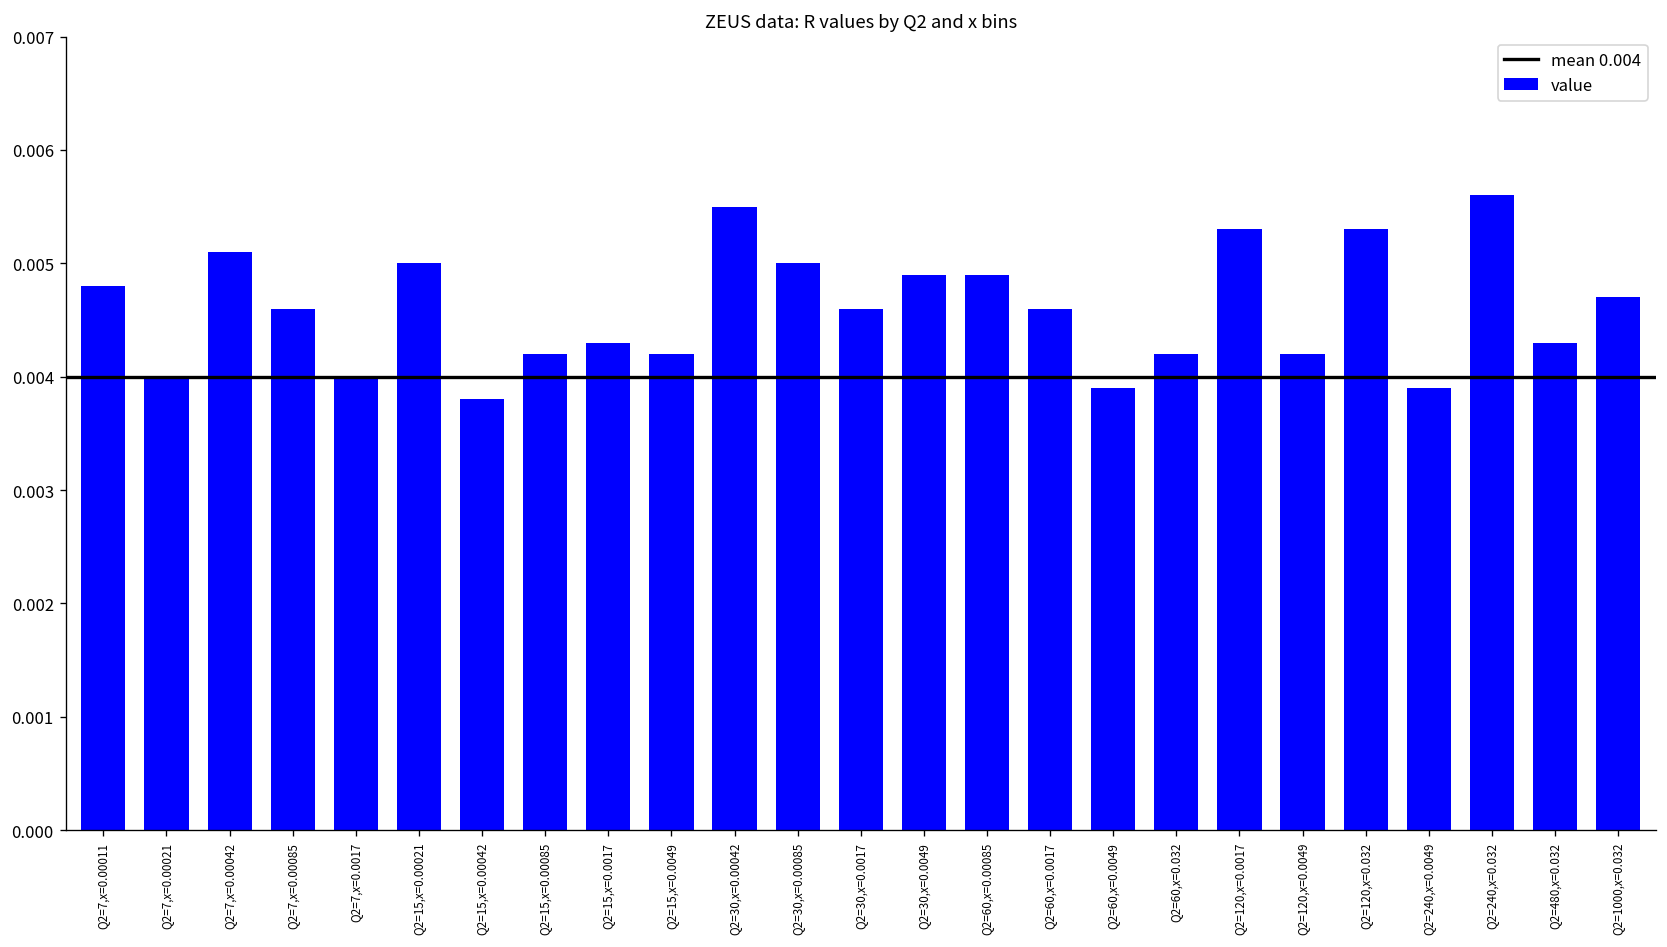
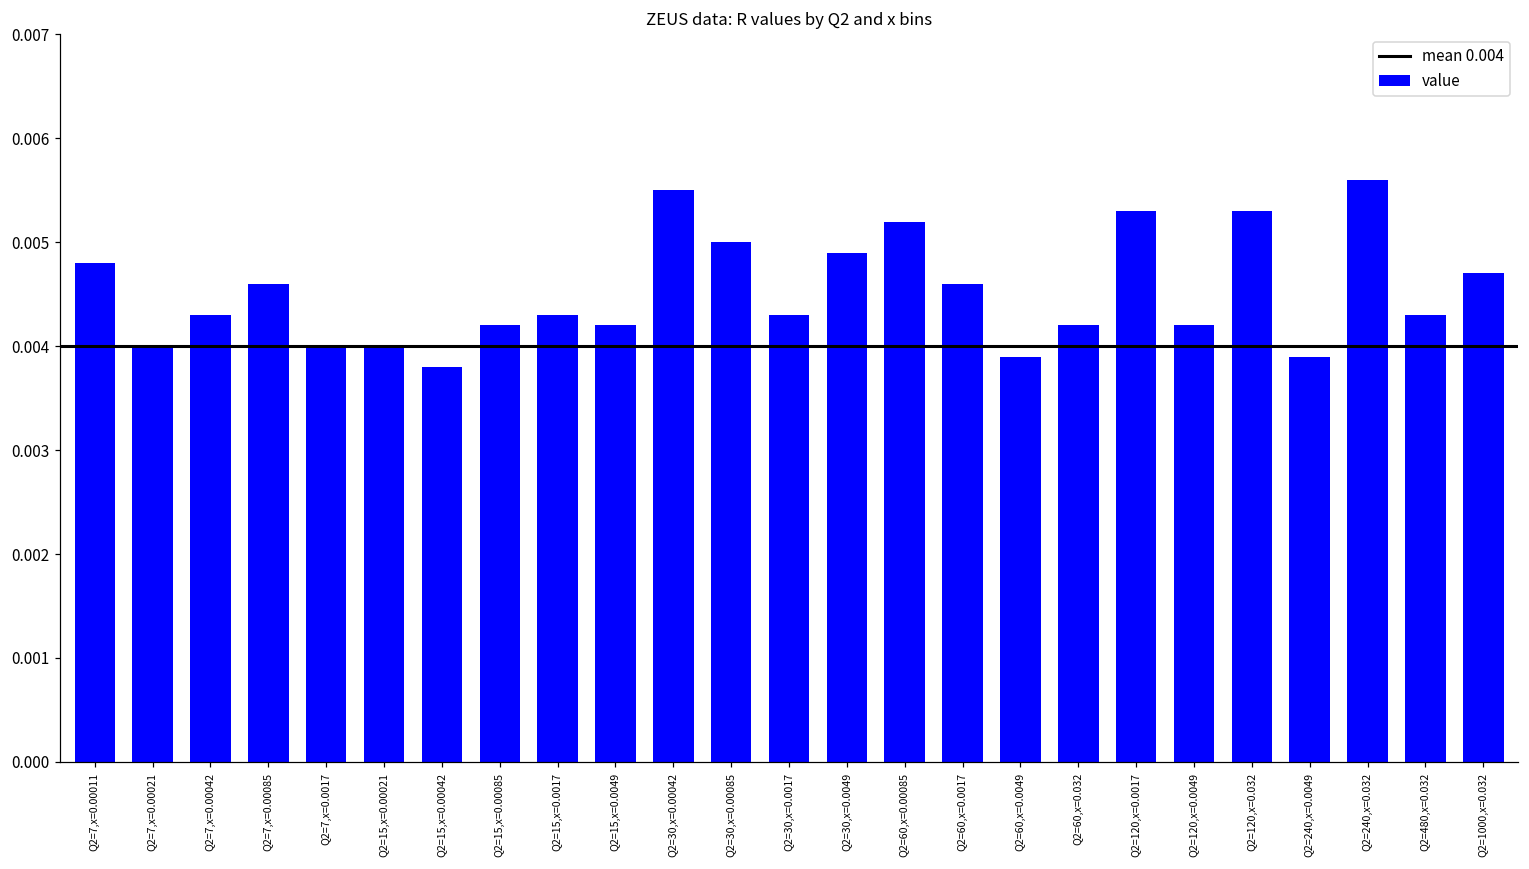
  {
    "Q2=7,x=0.00011": 0.0048,
    "Q2=7,x=0.00021": 0.0040,
-   "Q2=7,x=0.00042": 0.0051,
+   "Q2=7,x=0.00042": 0.0043,
    "Q2=7,x=0.00085": 0.0046,
    "Q2=7,x=0.0017": 0.0040,
-   "Q2=15,x=0.00021": 0.005,
+   "Q2=15,x=0.00021": 0.004,
    "Q2=15,x=0.00042": 0.0038,
    "Q2=15,x=0.00085": 0.0042,
    "Q2=15,x=0.0017": 0.0043,
    "Q2=15,x=0.0049": 0.0042,
    "Q2=30,x=0.00042": 0.0055,
    "Q2=30,x=0.00085": 0.0050,
-   "Q2=30,x=0.0017": 0.0046,
+   "Q2=30,x=0.0017": 0.0043,
    "Q2=30,x=0.0049": 0.0049,
-   "Q2=60,x=0.00085": 0.0049,
+   "Q2=60,x=0.00085": 0.0052,
    "Q2=60,x=0.0017": 0.0046,
    "Q2=60,x=0.0049": 0.0039,
    "Q2=60,x=0.032": 0.0042,
    "Q2=120,x=0.0017": 0.0053,
    "Q2=120,x=0.0049": 0.0042,
    "Q2=120,x=0.032": 0.0053,
    "Q2=240,x=0.0049": 0.0039,
    "Q2=240,x=0.032": 0.0056,
    "Q2=480,x=0.032": 0.0043,
    "Q2=1000,x=0.032": 0.0047
  }
